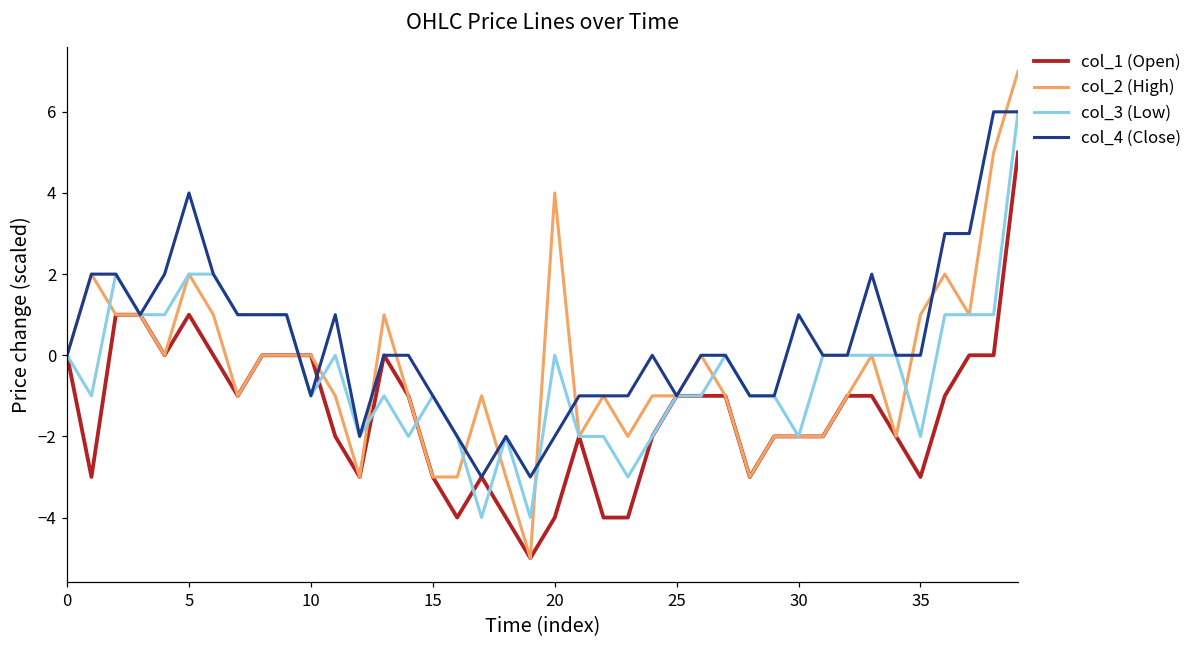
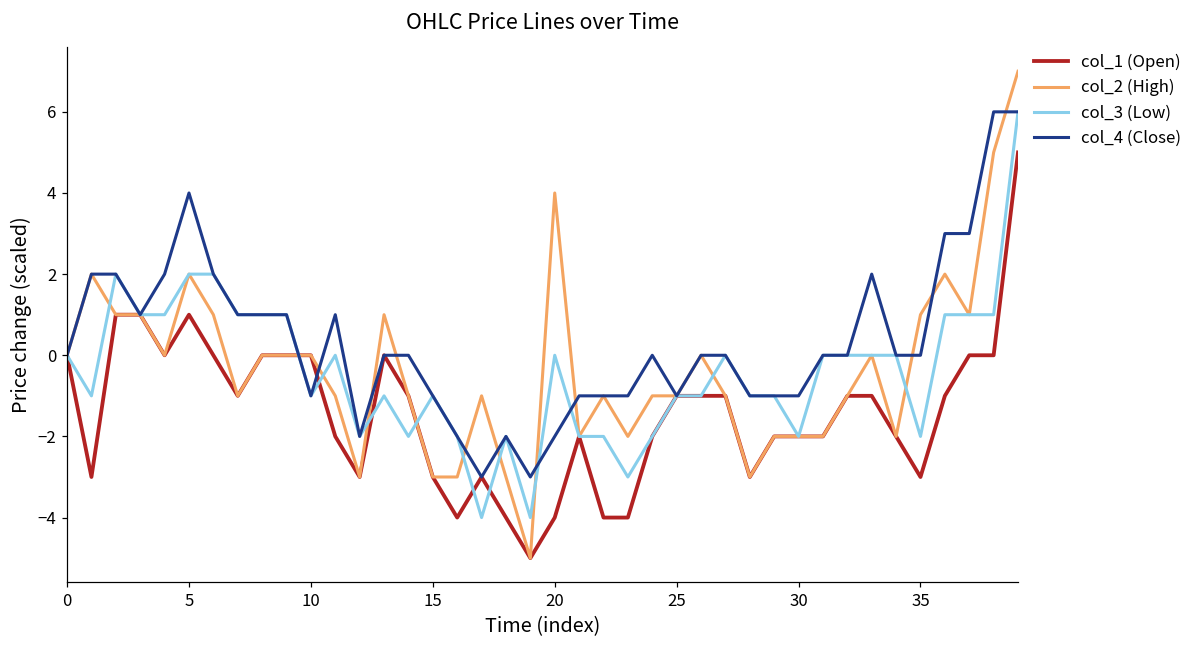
  {
    "col_1 (Open)": {
      "5": 1.0,
      "20": -4.0,
      "35": -3.0
    },
    "col_2 (High)": {
      "20": 4.0,
      "35": 1.0
    },
    "col_3 (Low)": {
      "20": 0.0,
      "35": -2.0
    },
    "col_4 (Close)": {
      "5": 4.0,
      "20": -2.0,
-     "30": 1.0,
+     "30": -1.0,
      "35": 0.0
    }
  }
